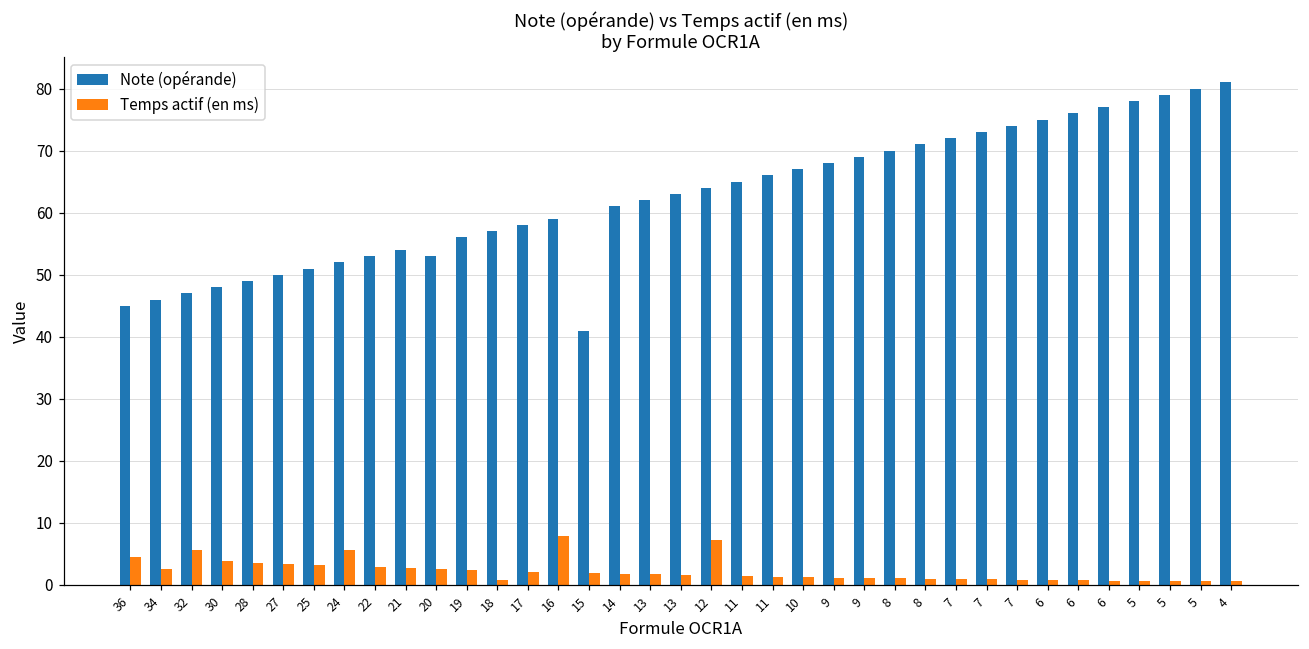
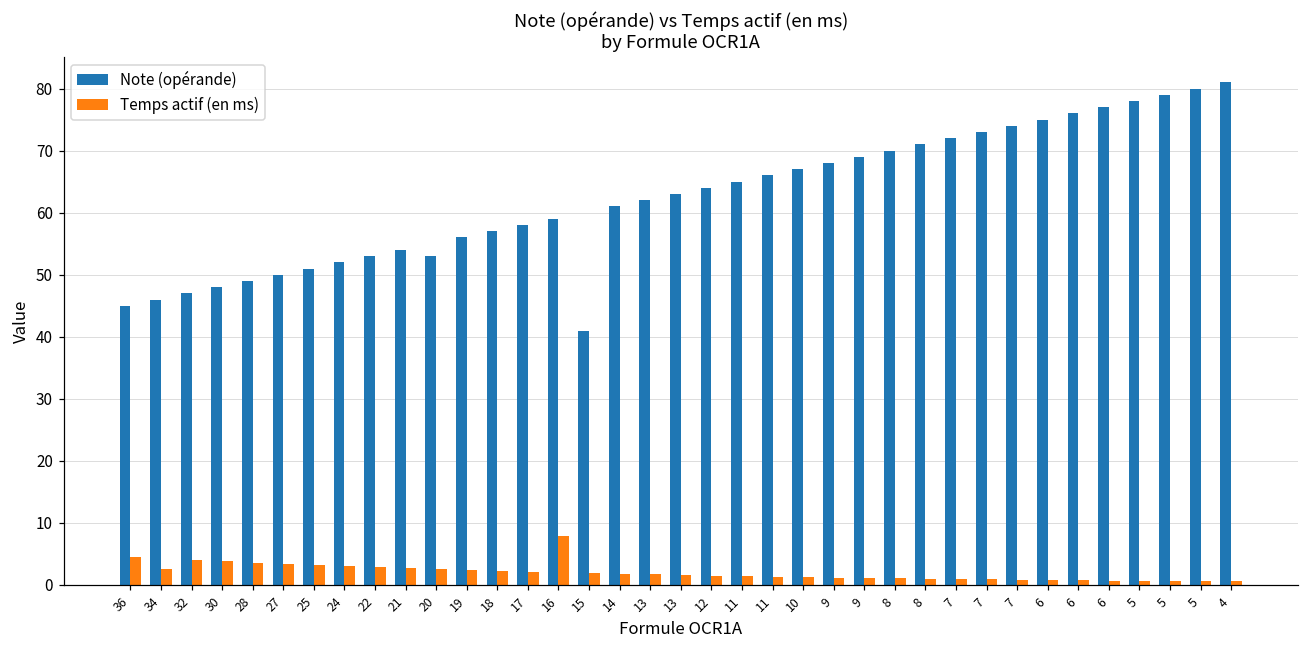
  {
    "Note (opérande)": {
      "36": 45,
      "34": 46,
      "32": 47,
      "30": 48,
      "28": 49,
      "27": 50,
      "25": 51,
      "24": 52,
      "22": 53,
      "21": 54,
      "20": 53,
      "19": 56,
      "18": 57,
      "17": 58,
      "16": 59,
      "15": 41,
      "14": 61,
      "12": 64,
      "10": 67,
      "4": 81
    },
    "Temps actif (en ms)": {
      "36": 5,
      "34": 3,
-     "32": 6,
+     "32": 4,
      "30": 4,
      "28": 4,
      "27": 3,
      "25": 3,
-     "24": 6,
+     "24": 3,
      "22": 3,
      "21": 3,
      "20": 3,
      "19": 2,
-     "18": 1,
+     "18": 2,
      "17": 2,
      "16": 8,
      "15": 2,
      "14": 2,
-     "12": 7,
+     "12": 2,
      "10": 1,
      "4": 1
    }
  }
